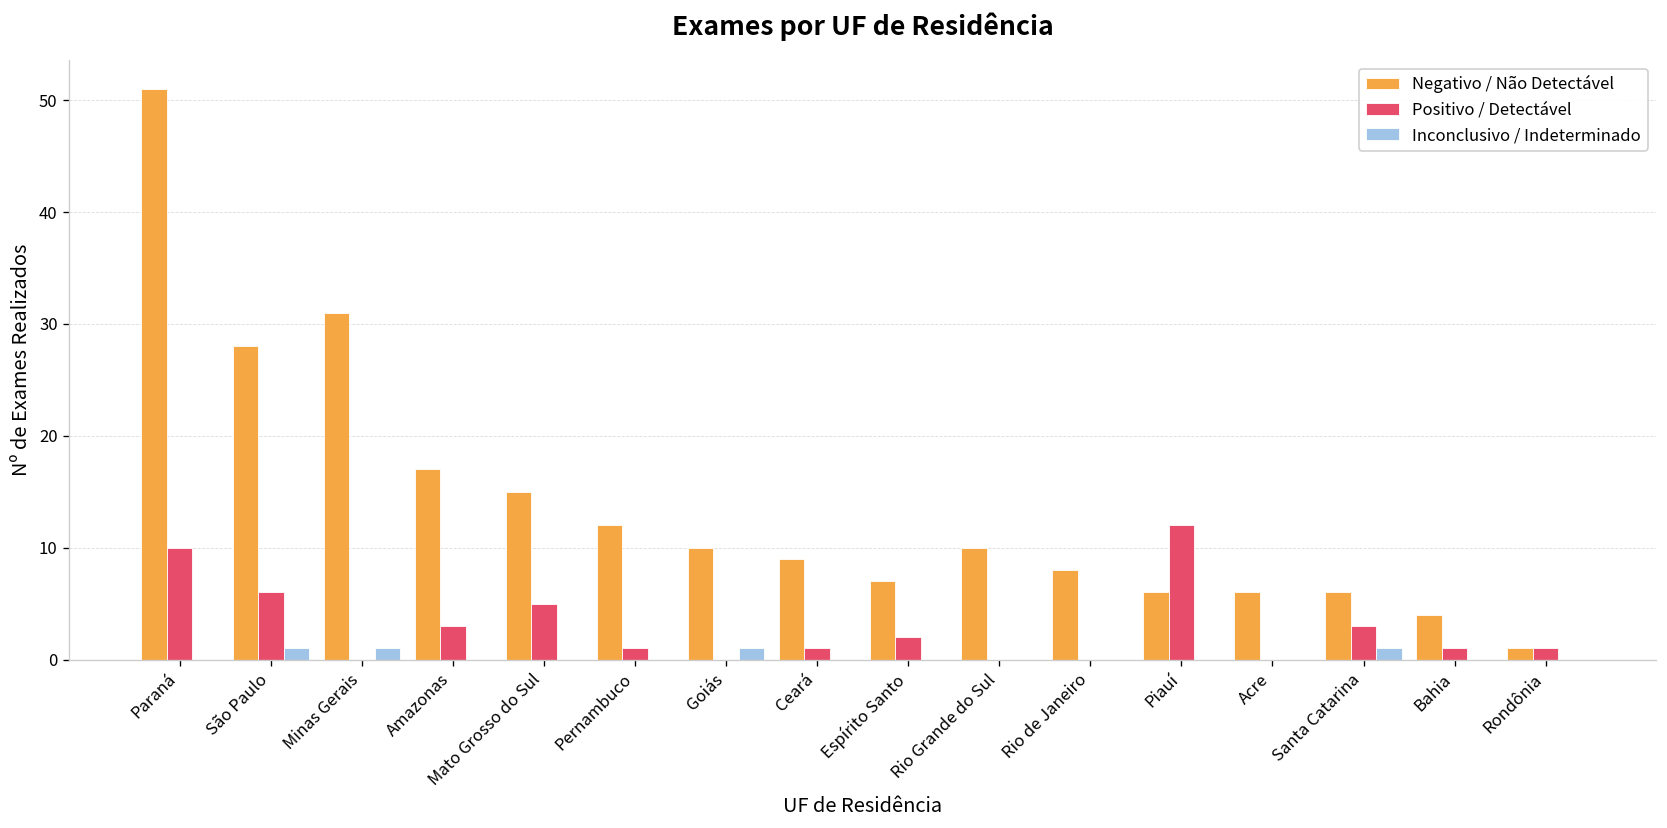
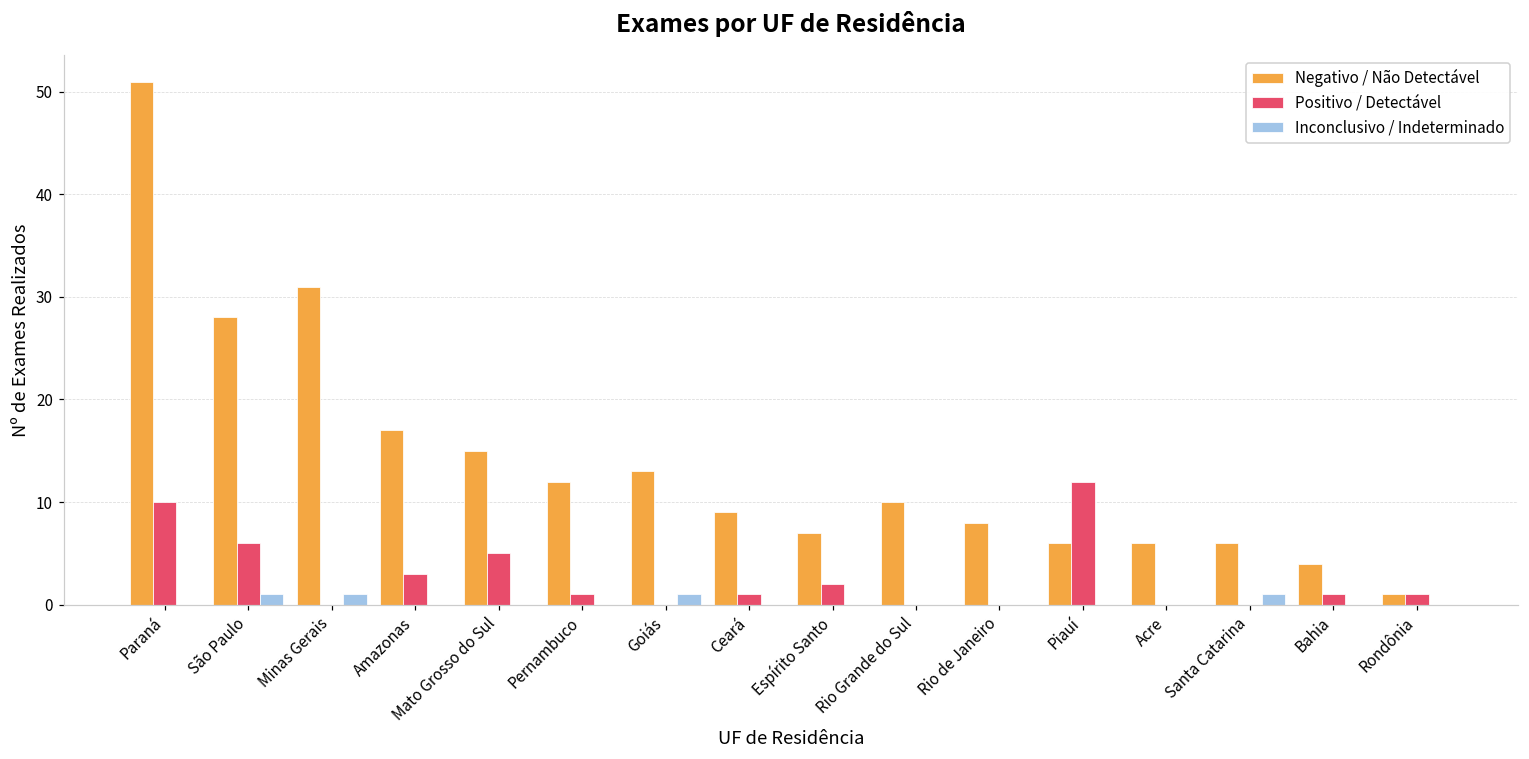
  {
    "Negativo / Não Detectável": {
      "Paraná": 51,
      "São Paulo": 28,
      "Minas Gerais": 31,
      "Amazonas": 17,
      "Mato Grosso do Sul": 15,
      "Pernambuco": 12,
-     "Goiás": 10,
+     "Goiás": 13,
      "Ceará": 9,
      "Espírito Santo": 7,
      "Rio Grande do Sul": 10,
      "Rio de Janeiro": 8,
      "Piauí": 6,
      "Acre": 6,
      "Santa Catarina": 6,
      "Bahia": 4,
      "Rondônia": 1
    },
    "Positivo / Detectável": {
      "Paraná": 10,
      "São Paulo": 6,
      "Minas Gerais": 0,
      "Amazonas": 3,
      "Mato Grosso do Sul": 5,
      "Pernambuco": 1,
      "Goiás": 0,
      "Ceará": 1,
      "Espírito Santo": 2,
      "Rio Grande do Sul": 0,
      "Rio de Janeiro": 0,
      "Piauí": 12,
      "Acre": 0,
-     "Santa Catarina": 3,
+     "Santa Catarina": 0,
      "Bahia": 1,
      "Rondônia": 1
    },
    "Inconclusivo / Indeterminado": {
      "Paraná": 0,
      "São Paulo": 1,
      "Minas Gerais": 1,
      "Amazonas": 0,
      "Mato Grosso do Sul": 0,
      "Pernambuco": 0,
      "Goiás": 1,
      "Ceará": 0,
      "Espírito Santo": 0,
      "Rio Grande do Sul": 0,
      "Rio de Janeiro": 0,
      "Piauí": 0,
      "Acre": 0,
      "Santa Catarina": 1,
      "Bahia": 0,
      "Rondônia": 0
    }
  }
